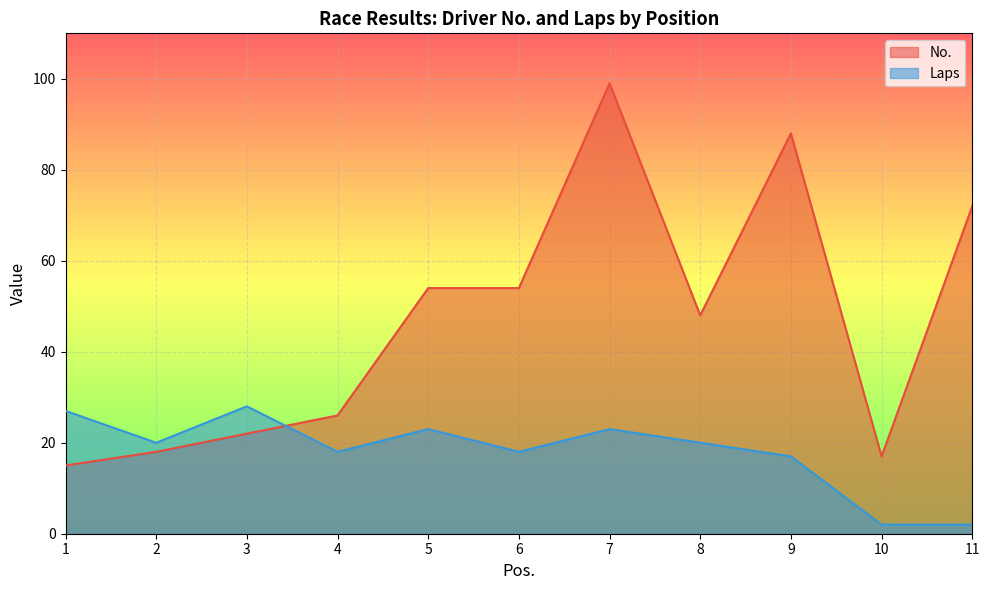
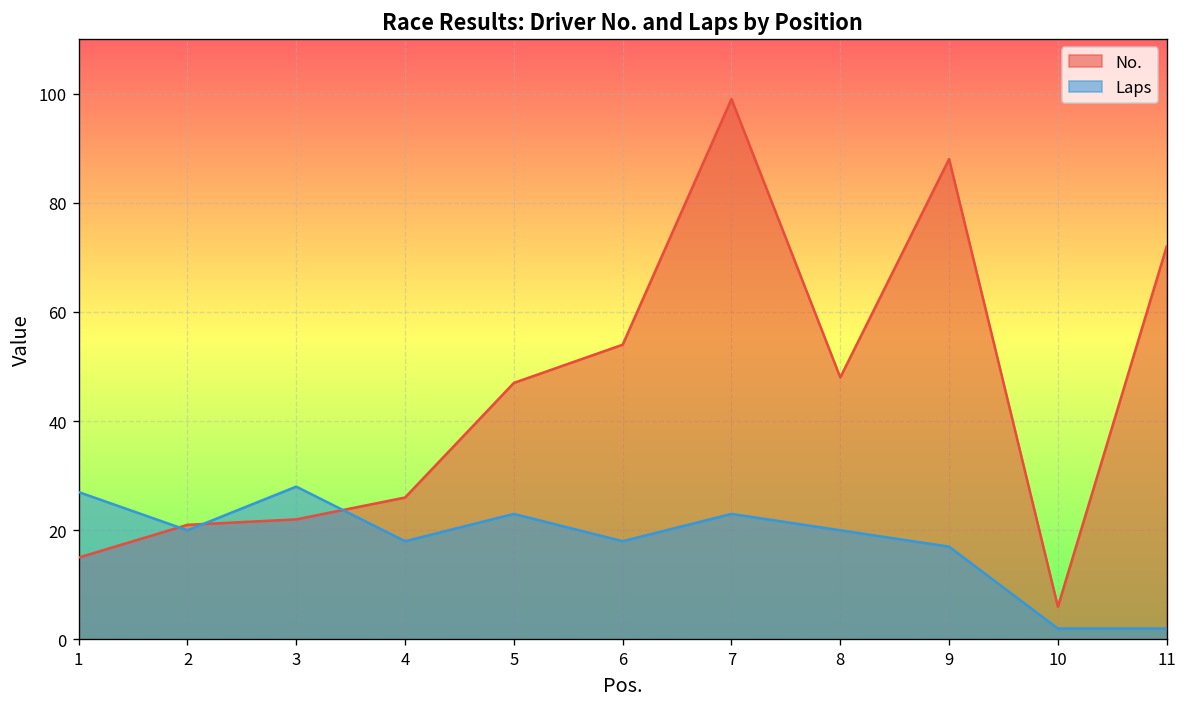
  {
    "No.": {
      "1": 15,
-     "2": 18,
+     "2": 21,
      "3": 22,
      "4": 26,
-     "5": 54,
+     "5": 47,
      "6": 54,
      "7": 99,
      "8": 48,
      "9": 88,
-     "10": 17,
+     "10": 6,
      "11": 72
    },
    "Laps": {
      "1": 27,
      "2": 20,
      "3": 28,
      "4": 18,
      "5": 23,
      "6": 18,
      "7": 23,
      "8": 20,
      "9": 17,
      "10": 2,
      "11": 2
    }
  }
